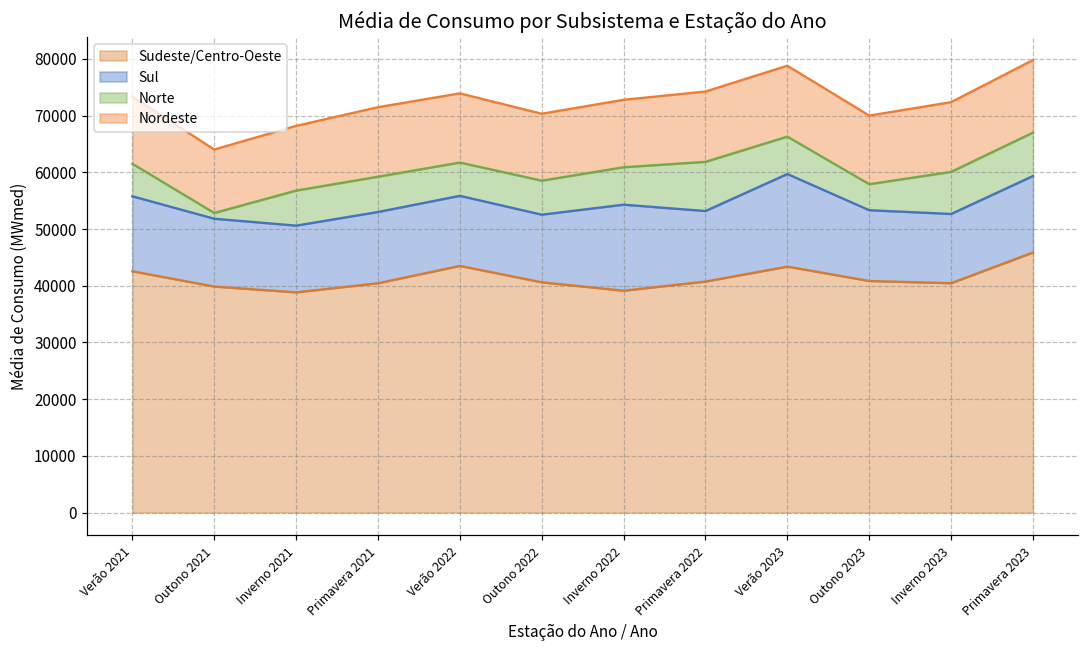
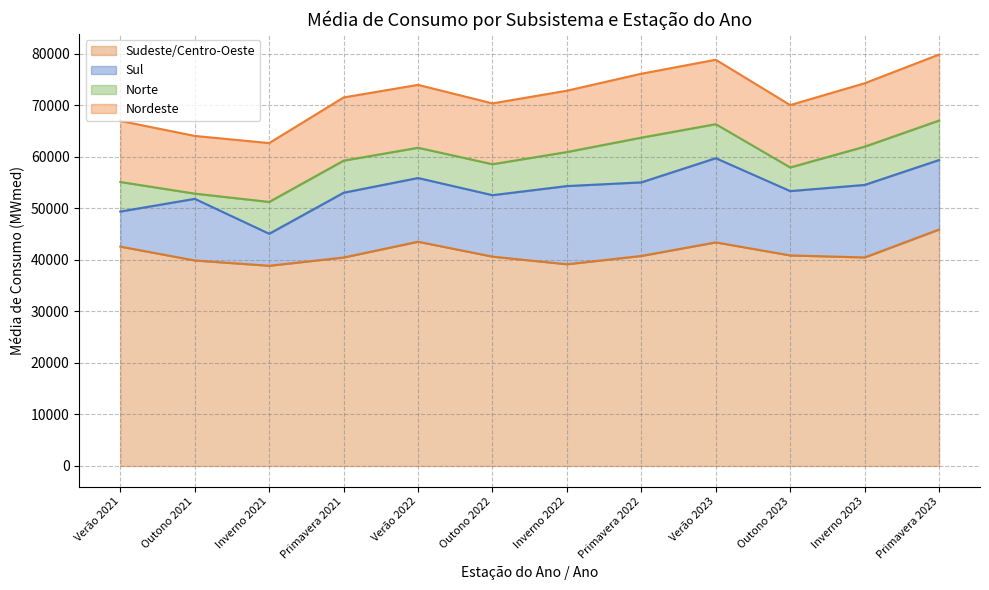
  {
    "Sul": {
-     "Verão 2021": 13000,
+     "Verão 2021": 7000,
      "Outono 2021": 12000,
-     "Inverno 2021": 12000,
+     "Inverno 2021": 6000,
      "Primavera 2021": 13000,
      "Verão 2022": 12000,
      "Outono 2022": 12000,
      "Inverno 2022": 15000,
-     "Primavera 2022": 12000,
+     "Primavera 2022": 14000,
      "Verão 2023": 16000,
      "Outono 2023": 12000,
-     "Inverno 2023": 12000,
+     "Inverno 2023": 14000,
      "Primavera 2023": 13000
    },
    "Norte": {
      "Verão 2021": 6000,
      "Outono 2021": 1000,
      "Inverno 2021": 6000,
      "Primavera 2021": 6000,
      "Verão 2022": 6000,
      "Outono 2022": 6000,
      "Inverno 2022": 7000,
      "Primavera 2022": 9000,
      "Verão 2023": 7000,
      "Outono 2023": 5000,
      "Inverno 2023": 7000,
      "Primavera 2023": 8000
    }
  }
